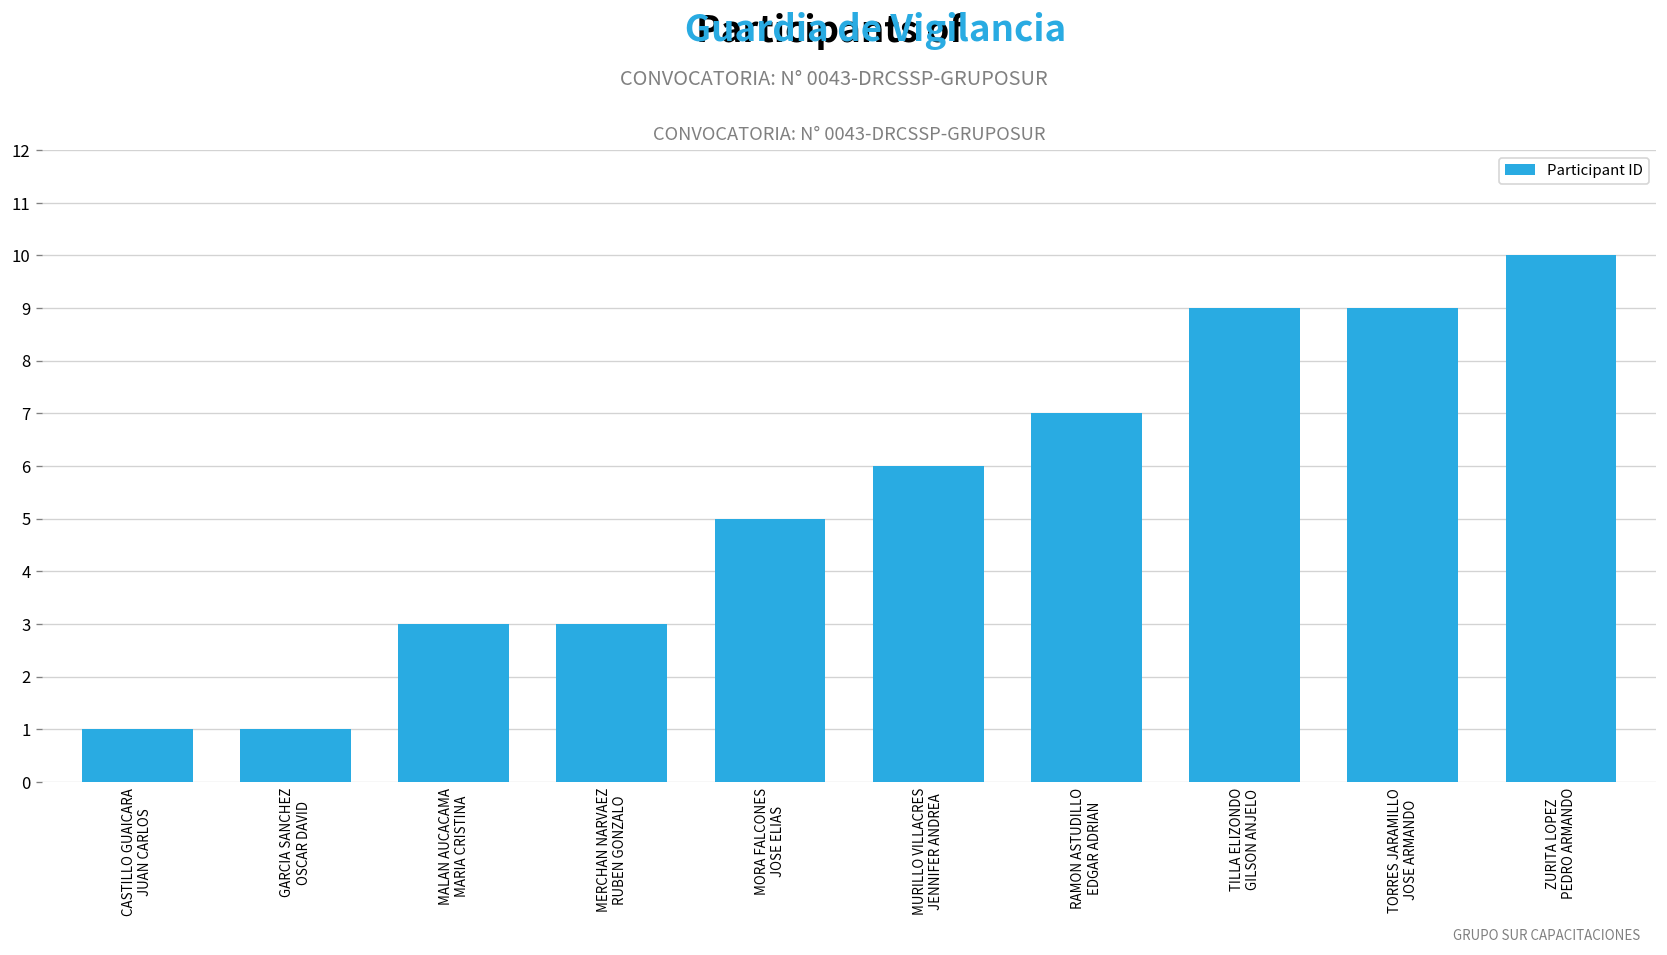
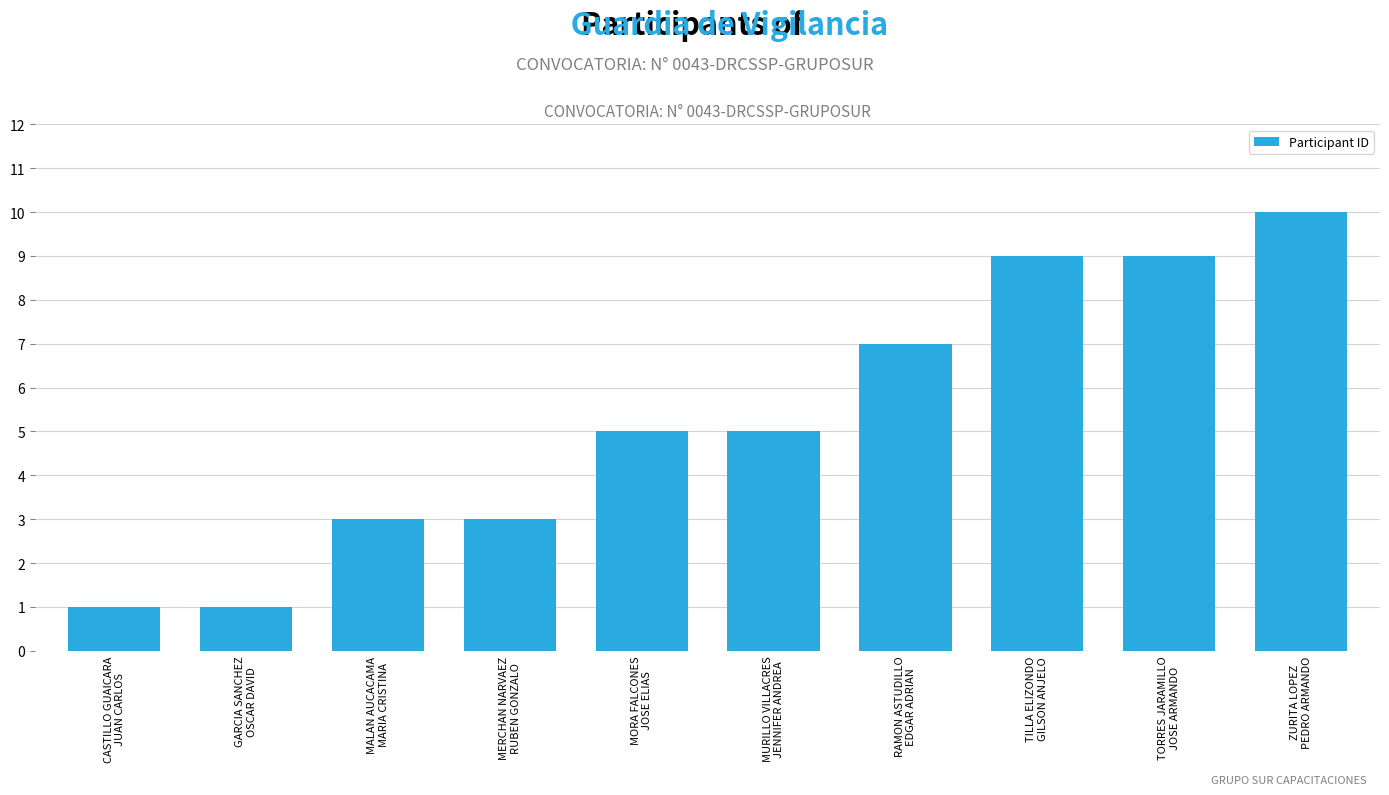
  {
    "CASTILLO GUAICARA JUAN CARLOS": 1,
    "GARCIA SANCHEZ OSCAR DAVID": 1,
    "MALAN AUCACAMA MARIA CRISTINA": 3,
    "MERCHAN NARVAEZ RUBEN GONZALO": 3,
    "MORA FALCONES JOSE ELIAS": 5,
-   "MURILLO VILLACRES JENNIFER ANDREA": 6,
+   "MURILLO VILLACRES JENNIFER ANDREA": 5,
    "RAMON ASTUDILLO EDGAR ADRIAN": 7,
    "TILLA ELIZONDO GILSON ANJELO": 9,
    "TORRES JARAMILLO JOSE ARMANDO": 9,
    "ZURITA LOPEZ PEDRO ARMANDO": 10
  }
